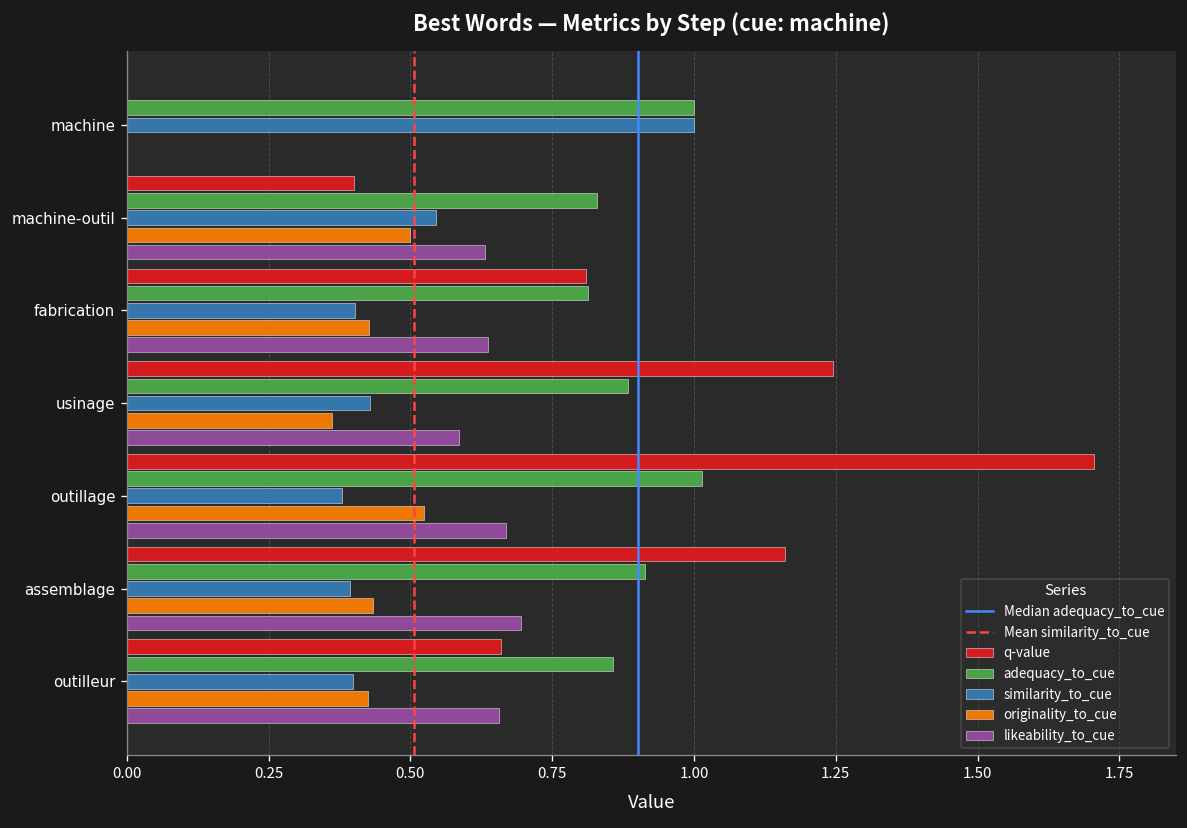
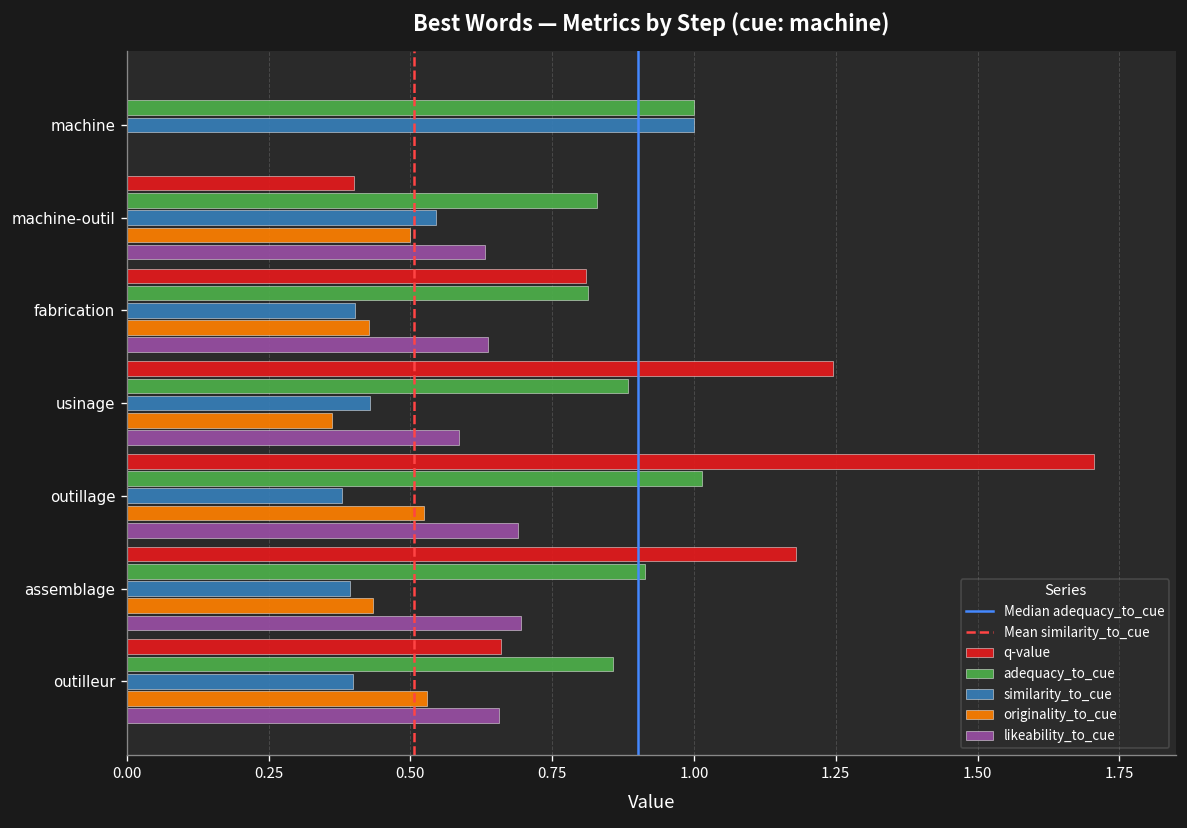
  {
    "q-value": {
      "machine": 0.00,
      "machine-outil": 0.40,
      "fabrication": 0.81,
      "usinage": 1.25,
      "outillage": 1.71,
-     "assemblage": 1.16,
+     "assemblage": 1.18,
      "outilleur": 0.66
    },
    "adequacy_to_cue": {
      "machine": 1.00,
      "machine-outil": 0.83,
      "fabrication": 0.81,
      "usinage": 0.88,
      "outillage": 1.01,
      "assemblage": 0.91,
      "outilleur": 0.86
    },
    "similarity_to_cue": {
      "machine": 1.00,
      "machine-outil": 0.55,
      "fabrication": 0.40,
      "usinage": 0.43,
      "outillage": 0.38,
      "assemblage": 0.39,
      "outilleur": 0.40
    },
    "originality_to_cue": {
      "machine": 0.00,
      "machine-outil": 0.50,
      "fabrication": 0.43,
      "usinage": 0.36,
      "outillage": 0.52,
      "assemblage": 0.43,
-     "outilleur": 0.42
+     "outilleur": 0.53
    },
    "likeability_to_cue": {
      "machine": 0.00,
      "machine-outil": 0.63,
      "fabrication": 0.64,
      "usinage": 0.59,
-     "outillage": 0.67,
+     "outillage": 0.69,
      "assemblage": 0.69,
      "outilleur": 0.66
    }
  }
